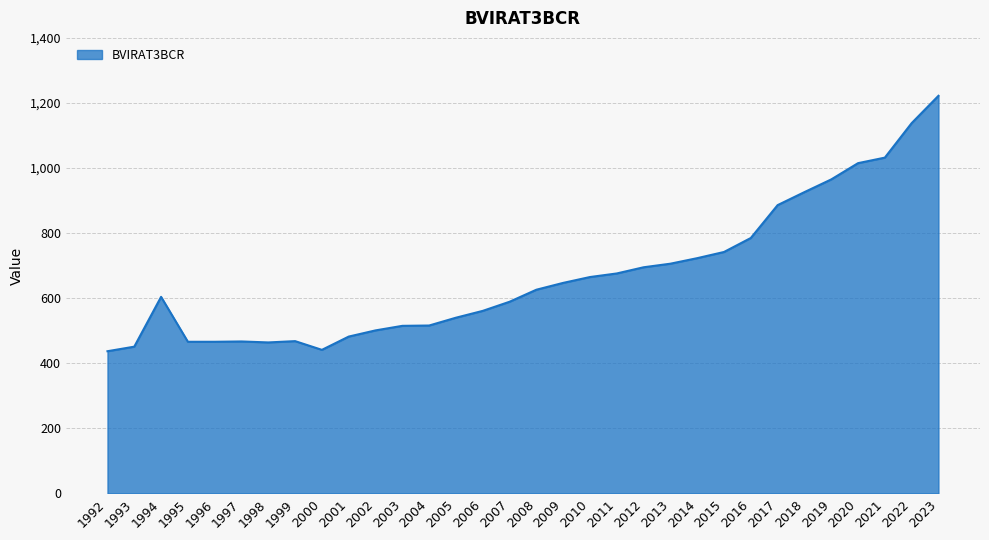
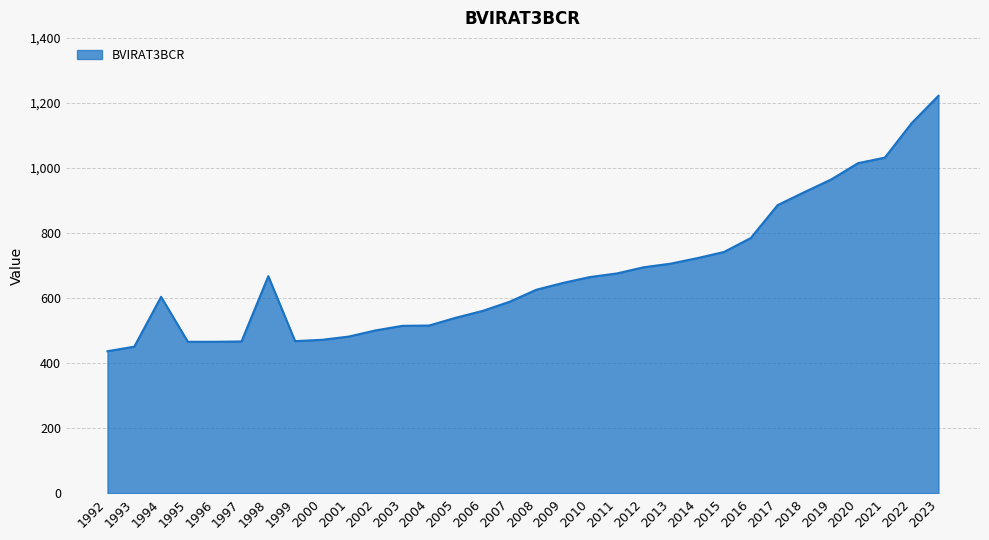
  {
    "1992": "440",
    "1993": "450",
    "1994": "600",
    "1995": "470",
    "1996": "470",
    "1997": "470",
-   "1998": "460",
+   "1998": "670",
    "1999": "470",
-   "2000": "440",
+   "2000": "470",
    "2001": "480",
    "2002": "500",
    "2003": "520",
    "2004": "520",
    "2005": "540",
    "2006": "560",
    "2007": "590",
    "2008": "630",
    "2009": "650",
    "2010": "670",
    "2011": "680",
    "2012": "700",
    "2013": "710",
    "2014": "720",
    "2015": "740",
    "2016": "790",
    "2017": "890",
    "2018": "930",
    "2019": "970",
    "2020": "1,020",
    "2021": "1,030",
    "2022": "1,140",
    "2023": "1,220"
  }
